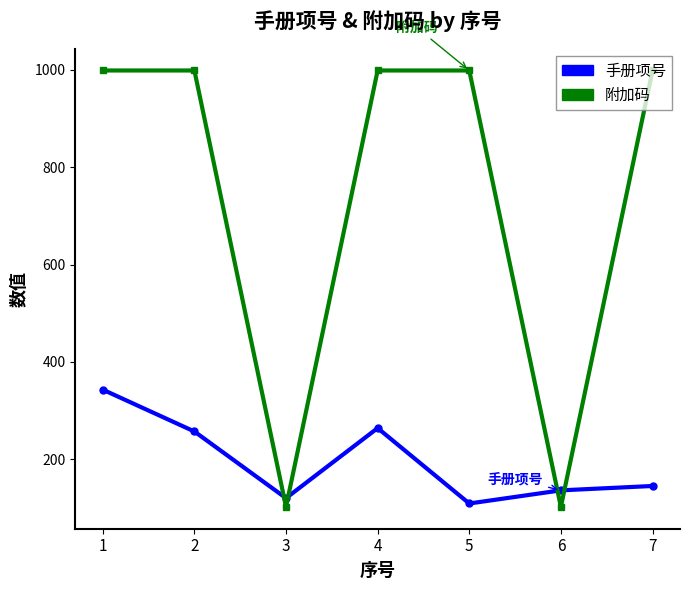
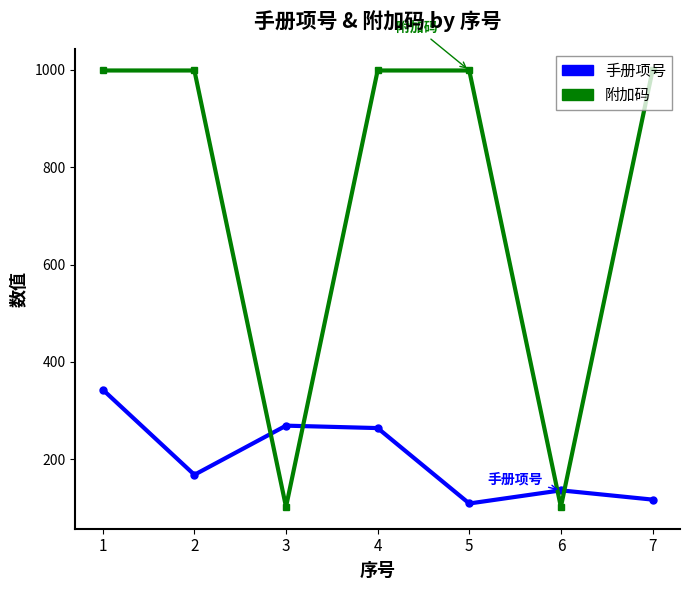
  {
    "手册项号": {
      "1": 340,
-     "2": 260,
-     "3": 120,
+     "2": 170,
+     "3": 270,
      "4": 260,
      "5": 110,
      "6": 140,
-     "7": 150
+     "7": 120
    },
    "附加码": {
      "1": 1000,
      "2": 1000,
      "3": 100,
      "4": 1000,
      "5": 1000,
      "6": 100
    }
  }
